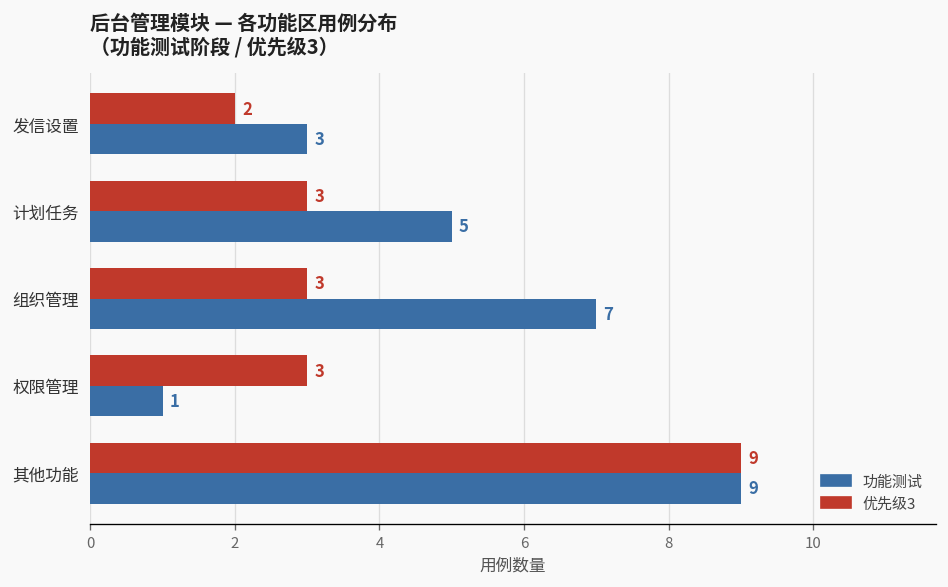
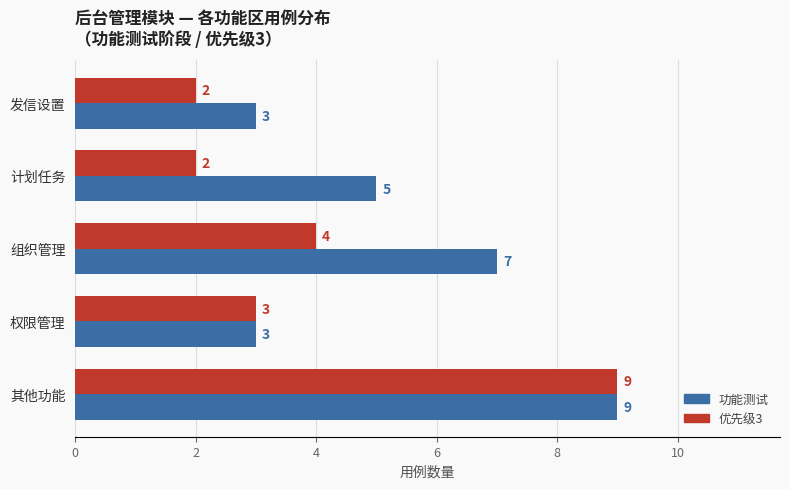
  {
    "功能测试": {
      "发信设置": 3,
      "计划任务": 5,
      "组织管理": 7,
-     "权限管理": 1,
+     "权限管理": 3,
      "其他功能": 9
    },
    "优先级3": {
      "发信设置": 2,
-     "计划任务": 3,
-     "组织管理": 3,
+     "计划任务": 2,
+     "组织管理": 4,
      "权限管理": 3,
      "其他功能": 9
    }
  }
